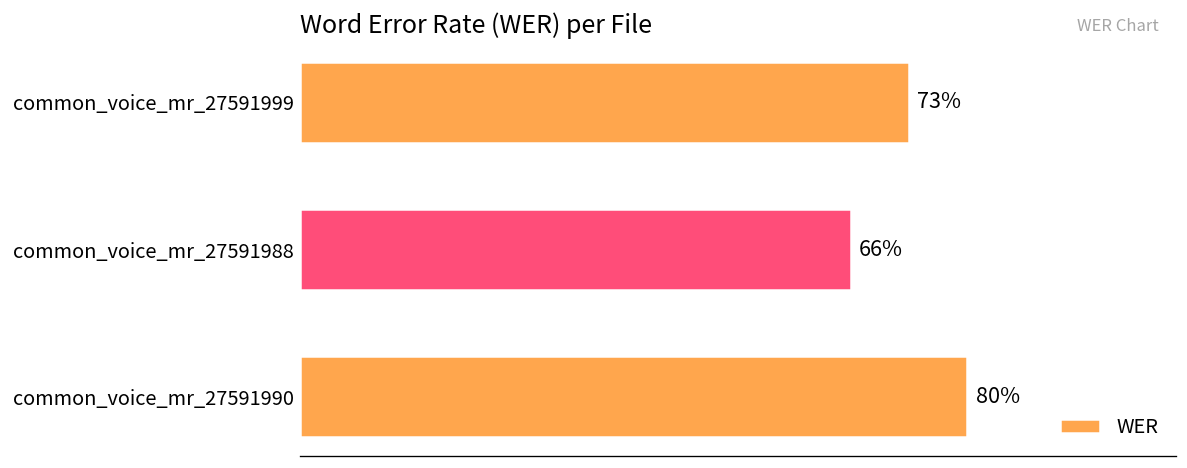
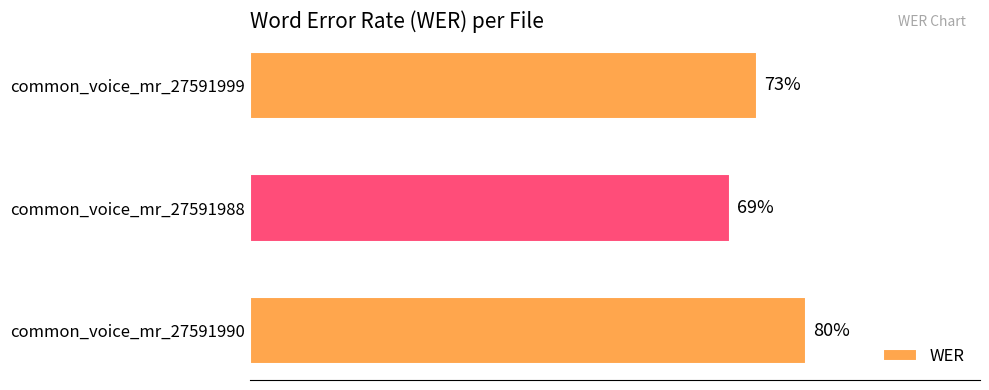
  {
    "common_voice_mr_27591999": "73%",
-   "common_voice_mr_27591988": "66%",
+   "common_voice_mr_27591988": "69%",
    "common_voice_mr_27591990": "80%"
  }
